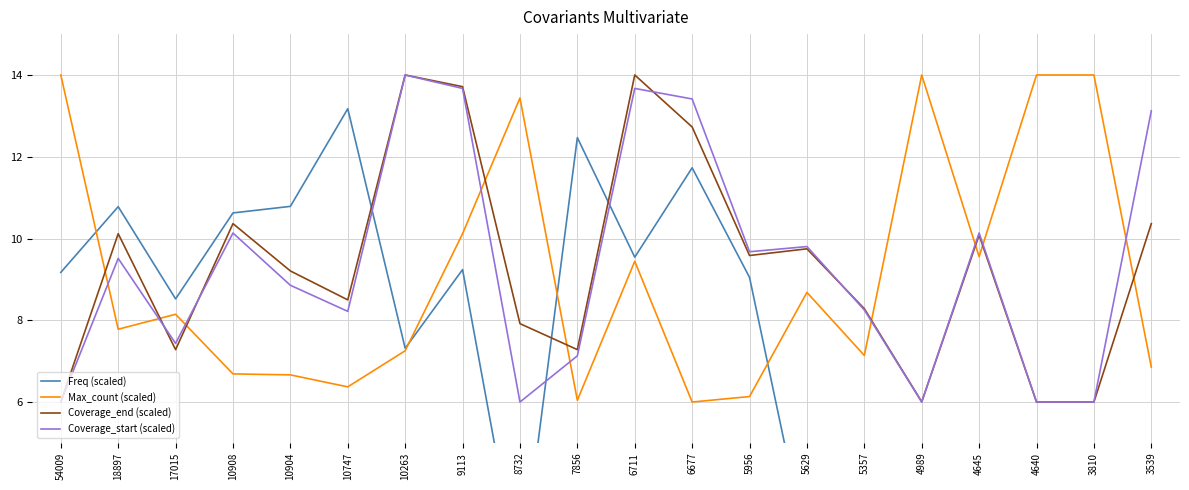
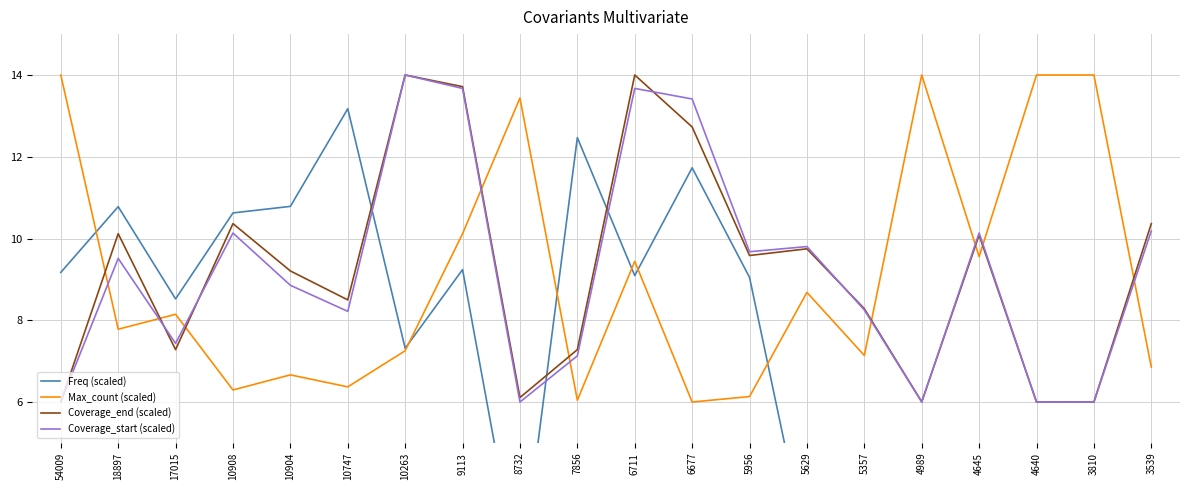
  {
    "Freq (scaled)": {
      "54009": 9.2,
      "18897": 10.8,
      "17015": 8.5,
      "10908": 10.6,
      "10904": 10.8,
      "10747": 13.2,
      "9113": 9.2,
      "7856": 12.5,
-     "6711": 9.5,
+     "6711": 9.1,
      "6677": 11.7,
      "5956": 9.0
    },
    "Max_count (scaled)": {
      "54009": 14.0,
      "18897": 7.8,
      "17015": 8.1,
-     "10908": 6.7,
+     "10908": 6.3,
      "10904": 6.7,
      "10747": 6.4,
      "9113": 10.1,
      "8732": 13.4,
      "7856": 6.0,
      "6711": 9.4,
      "6677": 6.0,
      "5956": 6.1,
      "5629": 8.7,
      "5357": 7.1,
      "4989": 14.0,
      "4645": 9.6,
      "4640": 14.0,
      "3810": 14.0,
      "3539": 6.9
    },
    "Coverage_end (scaled)": {
      "18897": 10.1,
      "17015": 7.3,
      "10908": 10.4,
      "10904": 9.2,
      "10747": 8.5,
-     "8732": 7.9,
+     "8732": 6.1,
      "7856": 7.3,
      "6711": 14.0,
      "6677": 12.7,
      "5956": 9.6,
      "3539": 10.4
    },
    "Coverage_start (scaled)": {
      "18897": 9.5,
      "17015": 7.4,
      "10908": 10.1,
      "10904": 8.9,
      "10747": 8.2,
      "8732": 6.0,
      "7856": 7.1,
      "6711": 13.7,
      "6677": 13.4,
      "5956": 9.7,
-     "3539": 13.1
+     "3539": 10.2
    }
  }
